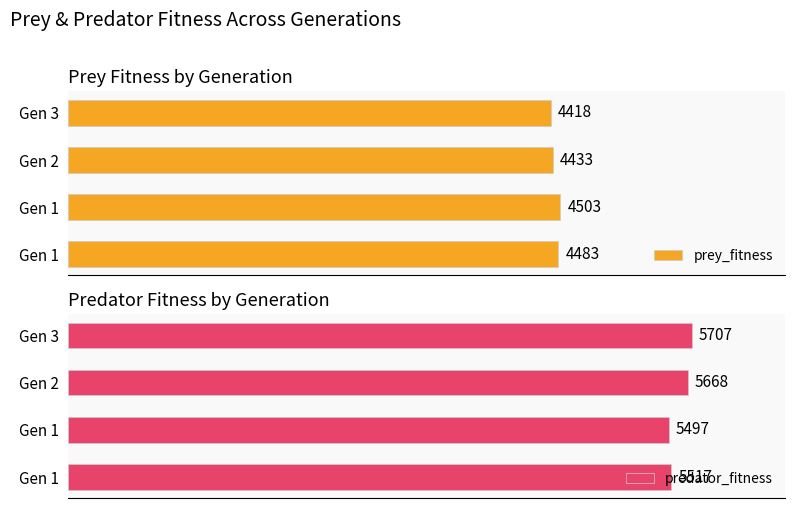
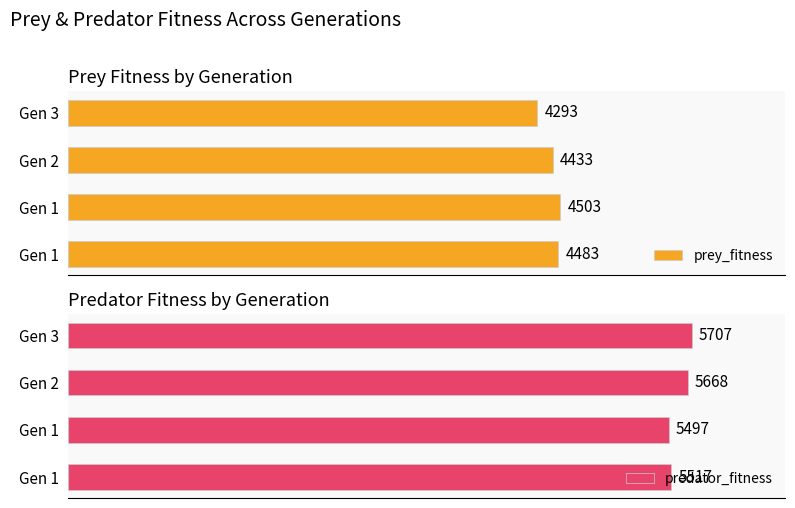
  {
    "Prey Fitness by Generation": {
-     "Gen 3": 4418,
+     "Gen 3": 4293,
      "Gen 2": 4433
    },
    "Predator Fitness by Generation": {
      "Gen 3": 5707,
      "Gen 2": 5668
    }
  }
